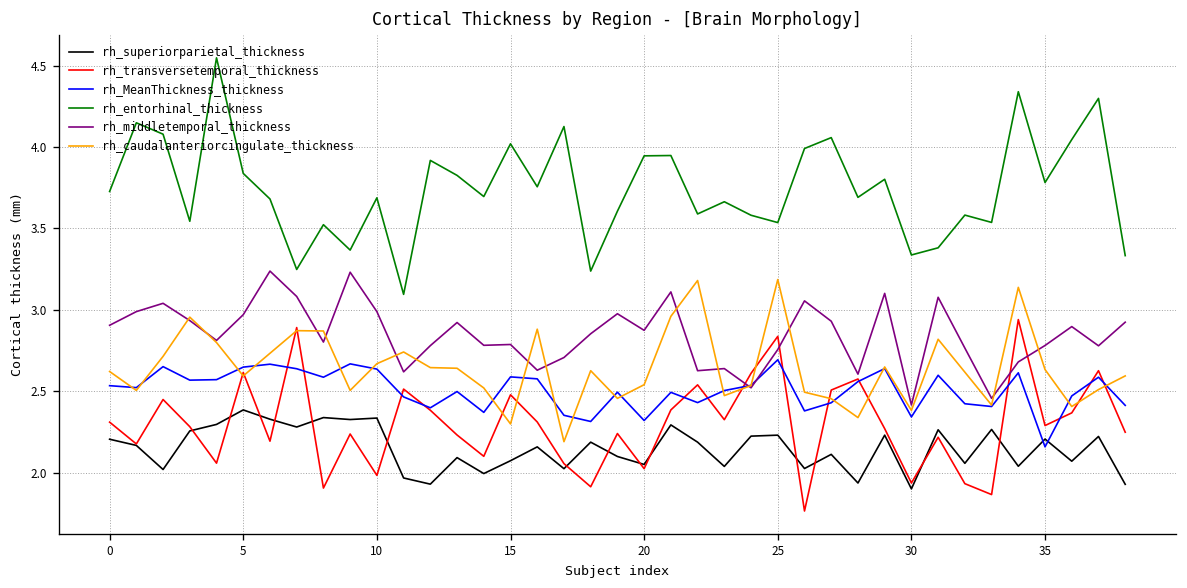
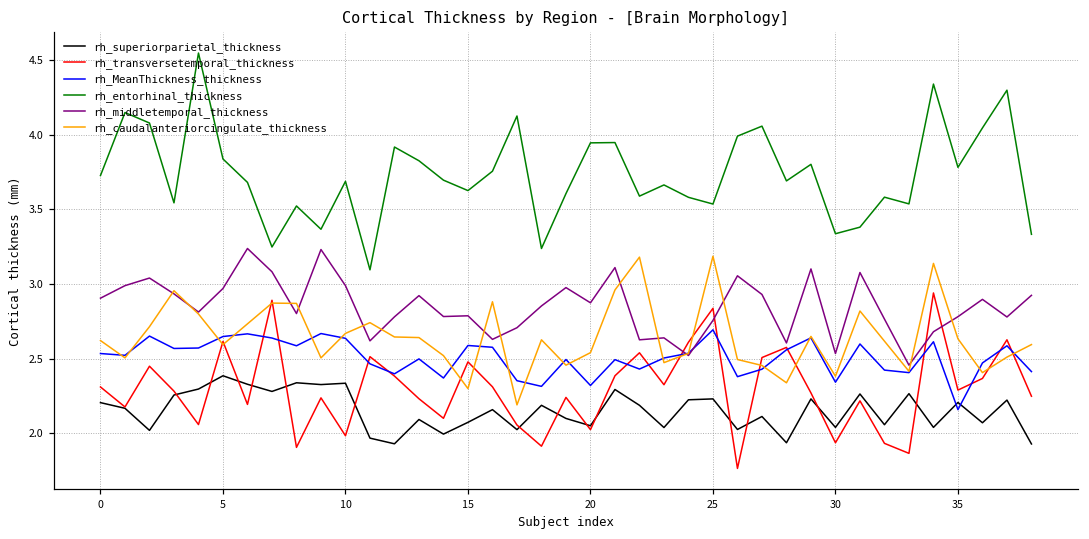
  {
    "rh_superiorparietal_thickness": {
      "0": 2.21,
      "5": 2.39,
      "10": 2.34,
      "15": 2.07,
      "20": 2.05,
      "25": 2.23,
-     "30": 1.90,
+     "30": 2.04,
      "35": 2.21
    },
    "rh_transversetemporal_thickness": {
      "0": 2.31,
      "5": 2.62,
      "10": 1.98,
      "15": 2.48,
      "20": 2.02,
      "25": 2.84,
      "30": 1.94,
      "35": 2.29
    },
    "rh_MeanThickness_thickness": {
      "0": 2.53,
      "5": 2.65,
      "10": 2.64,
      "15": 2.59,
      "20": 2.32,
      "25": 2.69,
      "30": 2.34,
      "35": 2.16
    },
    "rh_entorhinal_thickness": {
      "0": 3.73,
      "5": 3.84,
      "10": 3.69,
-     "15": 4.02,
+     "15": 3.63,
      "20": 3.95,
      "25": 3.54,
      "30": 3.34,
      "35": 3.78
    },
    "rh_middletemporal_thickness": {
      "0": 2.91,
      "5": 2.97,
      "10": 2.99,
      "15": 2.79,
      "20": 2.87,
      "25": 2.76,
-     "30": 2.42,
+     "30": 2.53,
      "35": 2.78
    },
    "rh_caudalanteriorcingulate_thickness": {
      "0": 2.62,
      "5": 2.59,
      "10": 2.67,
      "15": 2.30,
      "20": 2.54,
      "25": 3.19,
      "30": 2.38,
      "35": 2.63
    }
  }
